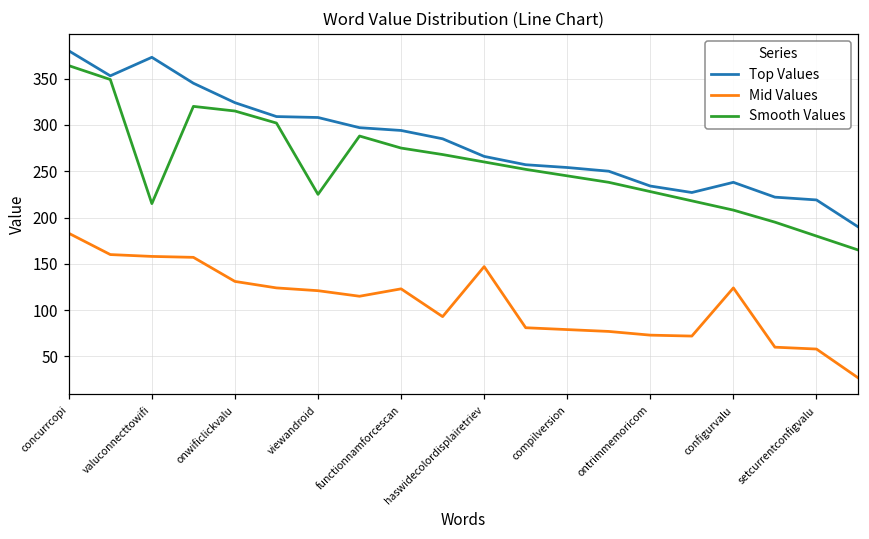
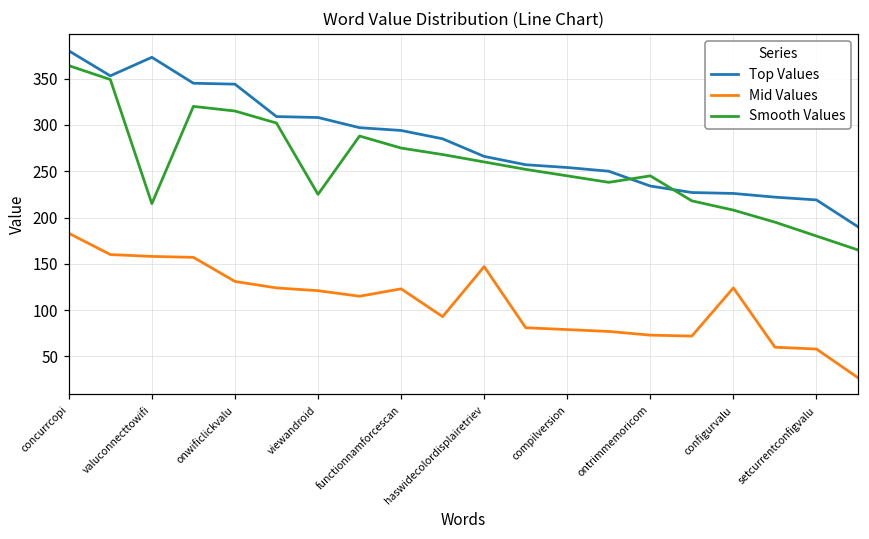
  {
    "Top Values": {
      "concurrcopi": 380,
      "valuconnecttowifi": 370,
-     "onwificlickvalu": 320,
+     "onwificlickvalu": 340,
      "viewandroid": 310,
      "functionnamforcescan": 290,
      "haswidecolordisplairetriev": 270,
      "compilversion": 250,
      "ontrimmemoricom": 230,
-     "configurvalu": 240,
+     "configurvalu": 230,
      "setcurrentconfigvalu": 220
    },
    "Mid Values": {
      "concurrcopi": 180,
      "valuconnecttowifi": 160,
      "onwificlickvalu": 130,
      "viewandroid": 120,
      "functionnamforcescan": 120,
      "haswidecolordisplairetriev": 150,
      "compilversion": 80,
      "ontrimmemoricom": 70,
      "configurvalu": 120,
      "setcurrentconfigvalu": 60
    },
    "Smooth Values": {
      "concurrcopi": 360,
      "valuconnecttowifi": 220,
      "onwificlickvalu": 320,
      "viewandroid": 230,
      "functionnamforcescan": 280,
      "haswidecolordisplairetriev": 260,
      "compilversion": 250,
-     "ontrimmemoricom": 230,
+     "ontrimmemoricom": 250,
      "configurvalu": 210,
      "setcurrentconfigvalu": 180
    }
  }
